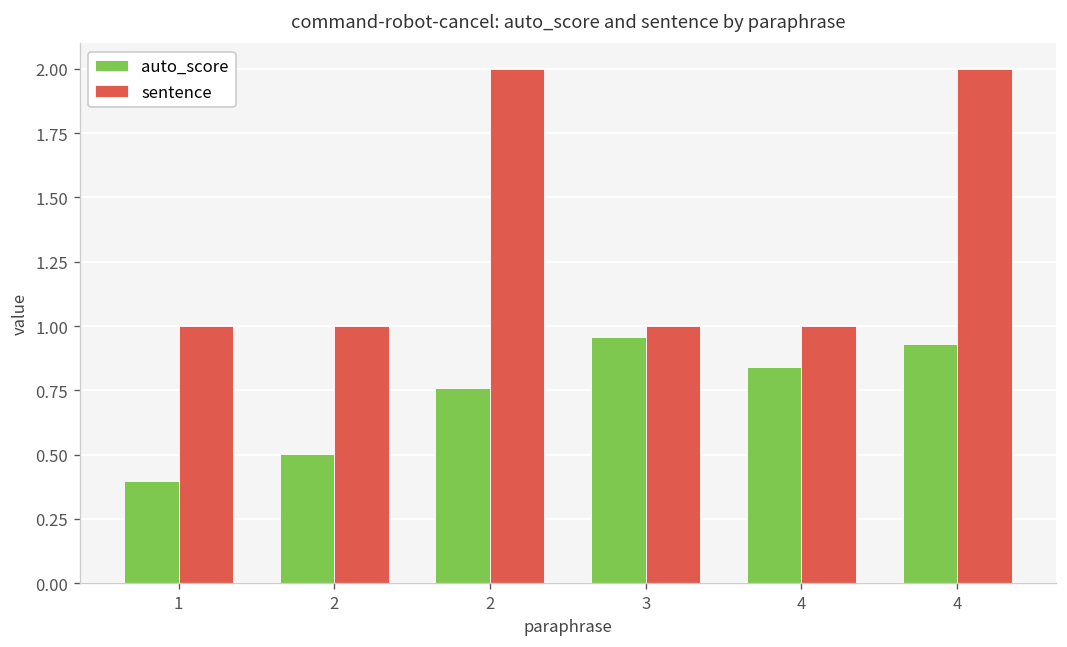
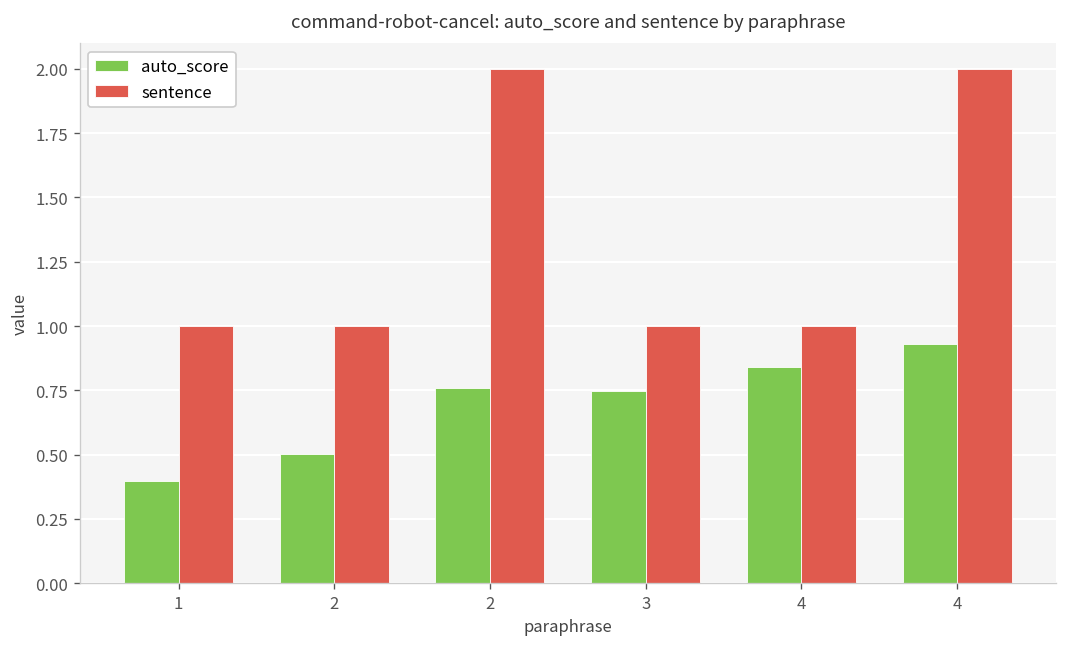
  {
    "auto_score": {
      "1": 0.40,
-     "3": 0.96
+     "3": 0.75
    },
    "sentence": {
      "1": 1.00,
      "3": 1.00
    }
  }
